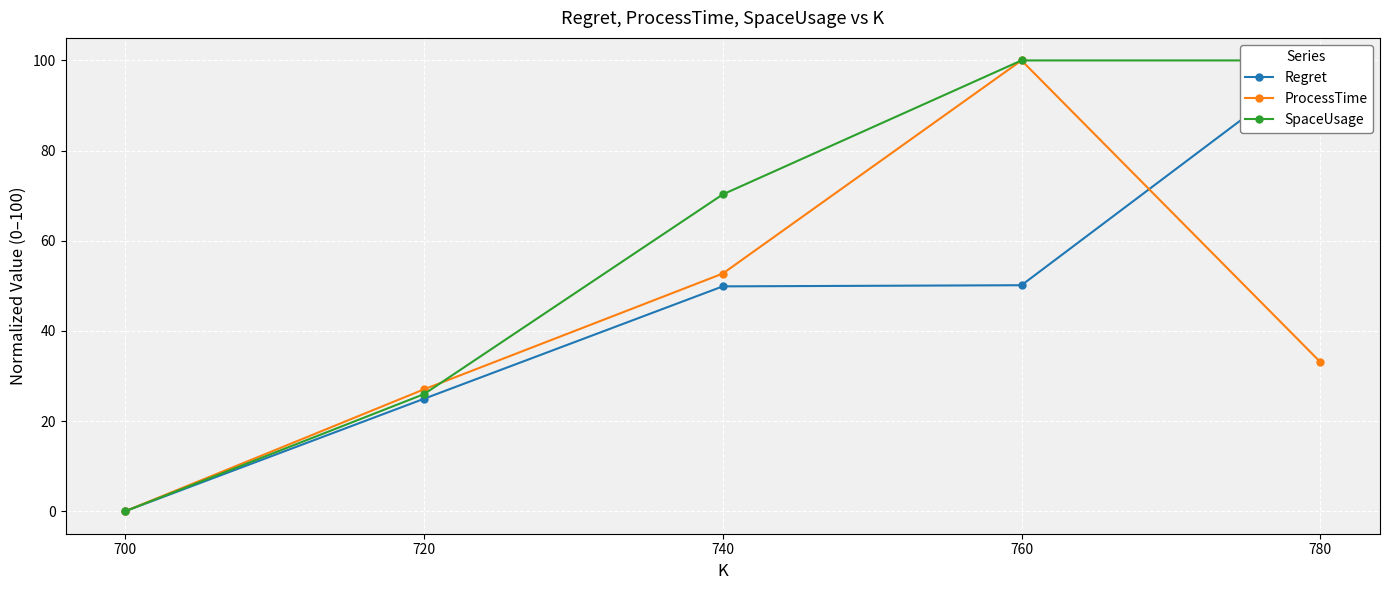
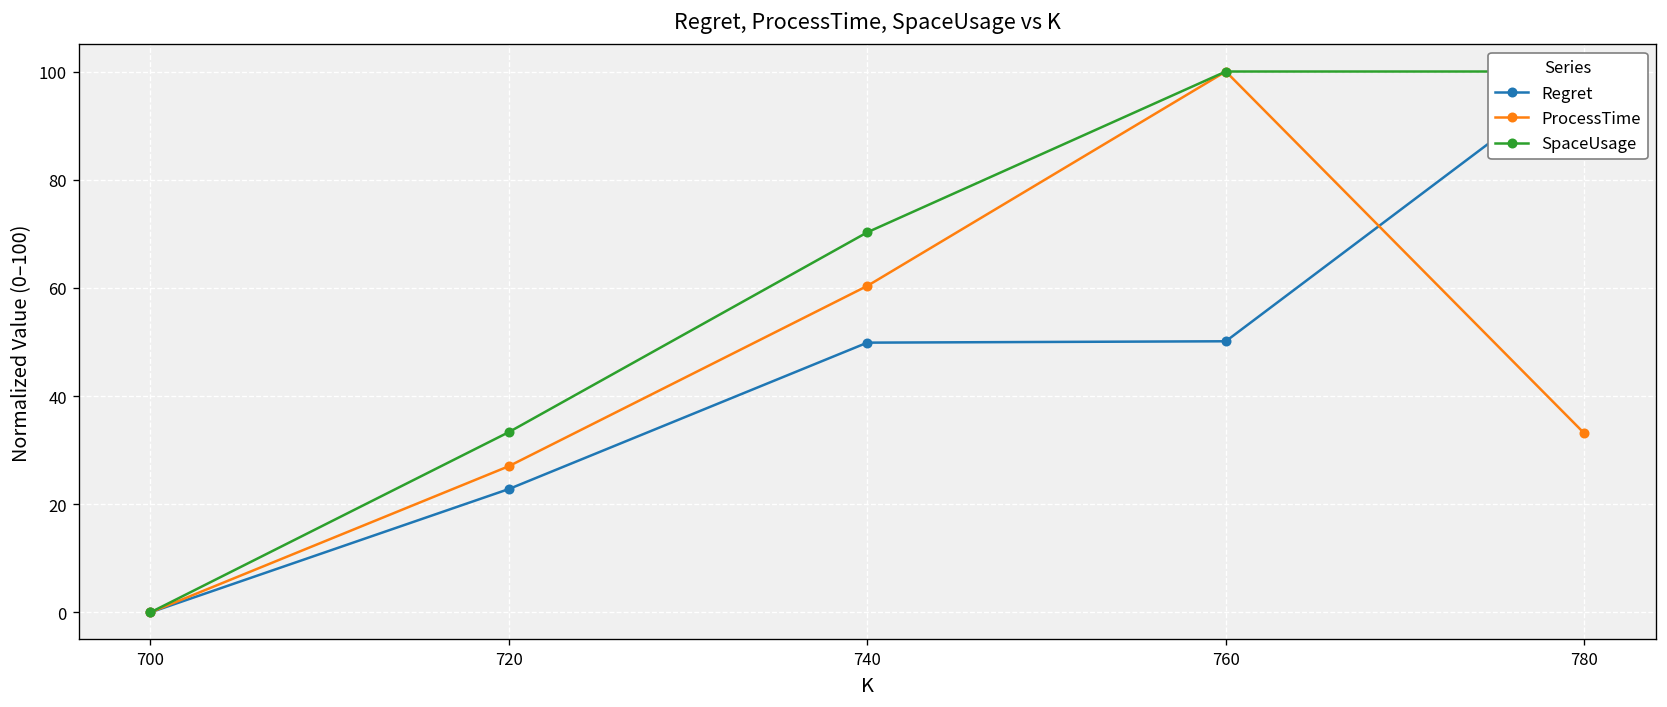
  {
    "Regret": {
-     "720": 25,
+     "720": 23,
      "740": 50,
      "760": 50
    },
    "ProcessTime": {
      "720": 27,
-     "740": 53,
+     "740": 60,
      "780": 33
    },
    "SpaceUsage": {
-     "720": 26,
+     "720": 33,
      "740": 70
    }
  }
